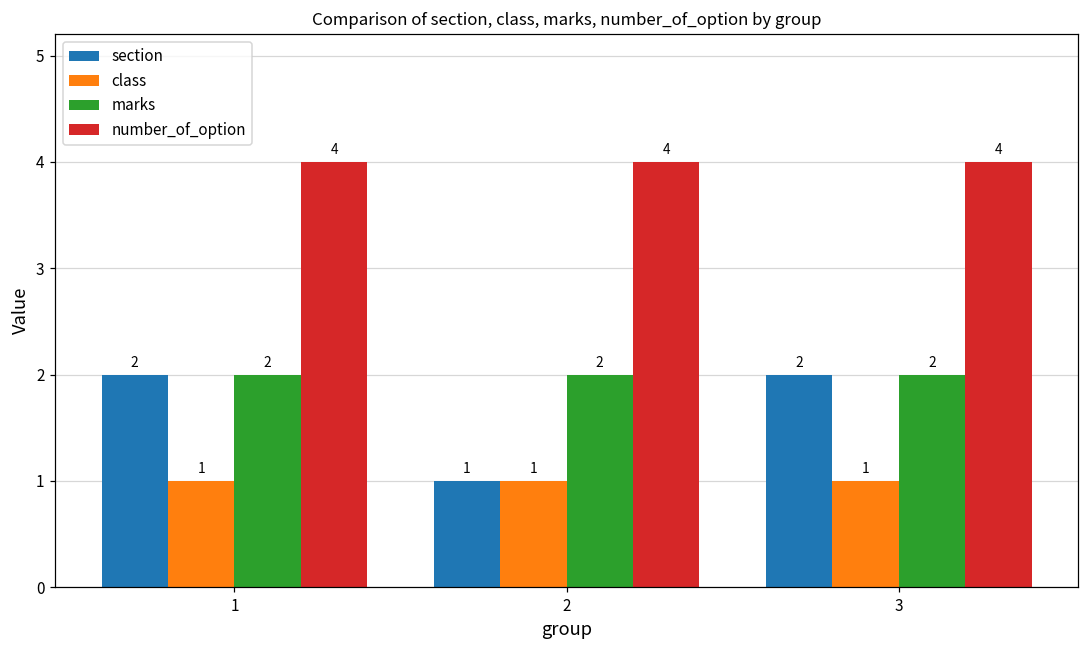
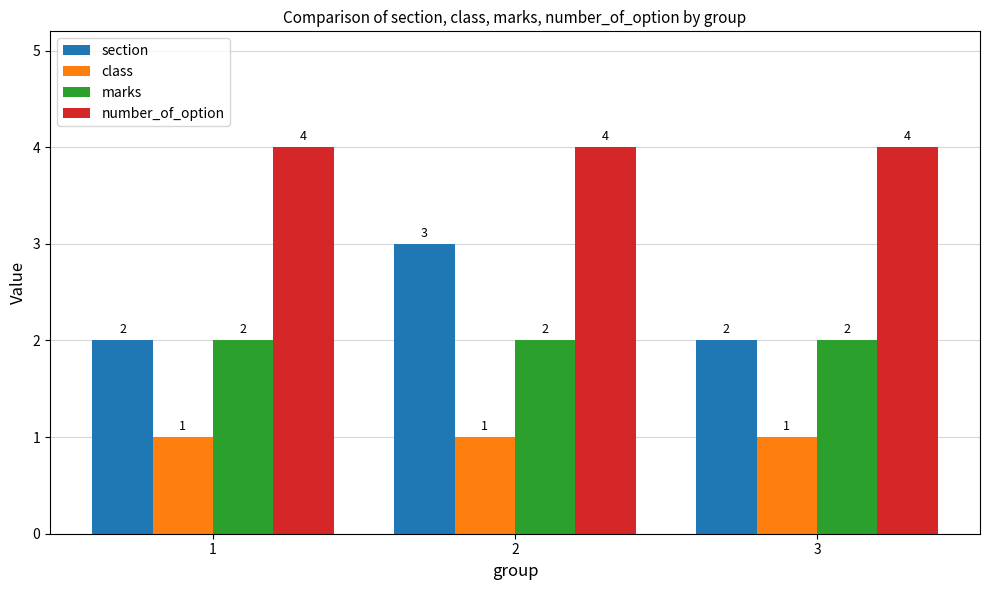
  {
    "section": {
      "1": 2,
-     "2": 1,
+     "2": 3,
      "3": 2
    },
    "class": {
      "1": 1,
      "2": 1,
      "3": 1
    },
    "marks": {
      "1": 2,
      "2": 2,
      "3": 2
    },
    "number_of_option": {
      "1": 4,
      "2": 4,
      "3": 4
    }
  }
